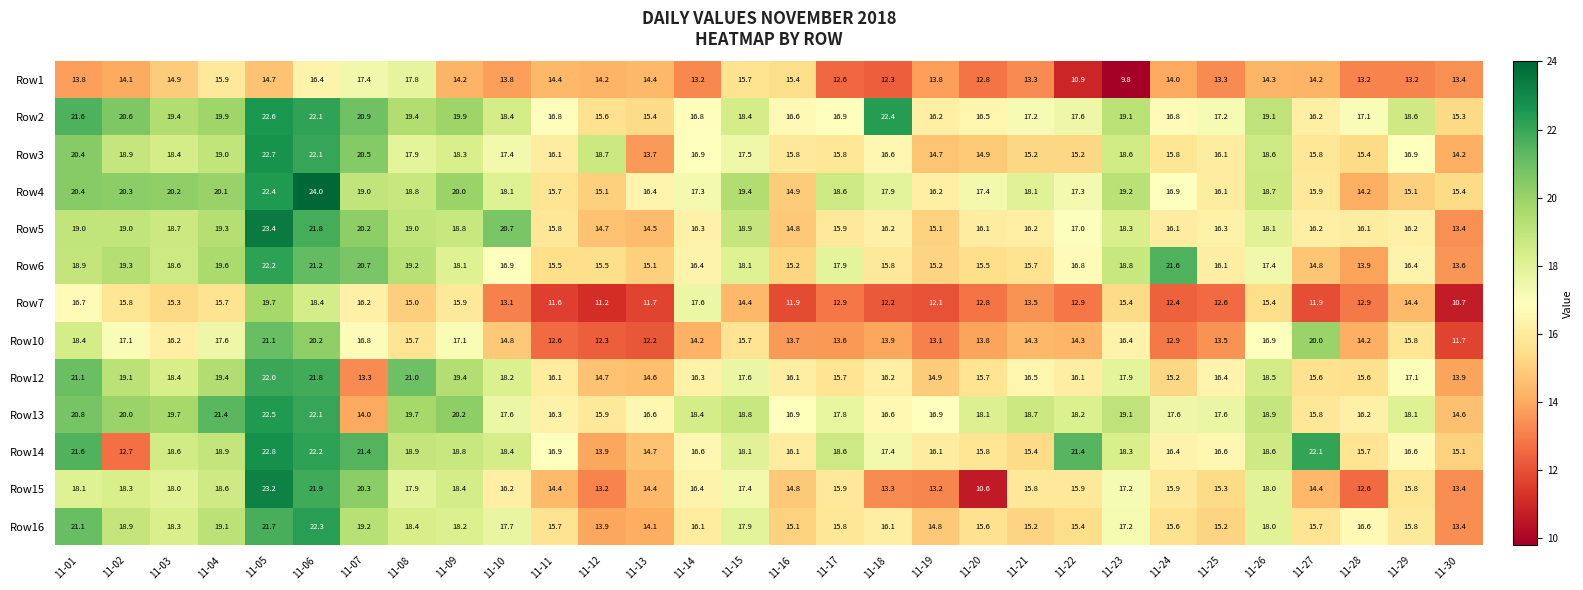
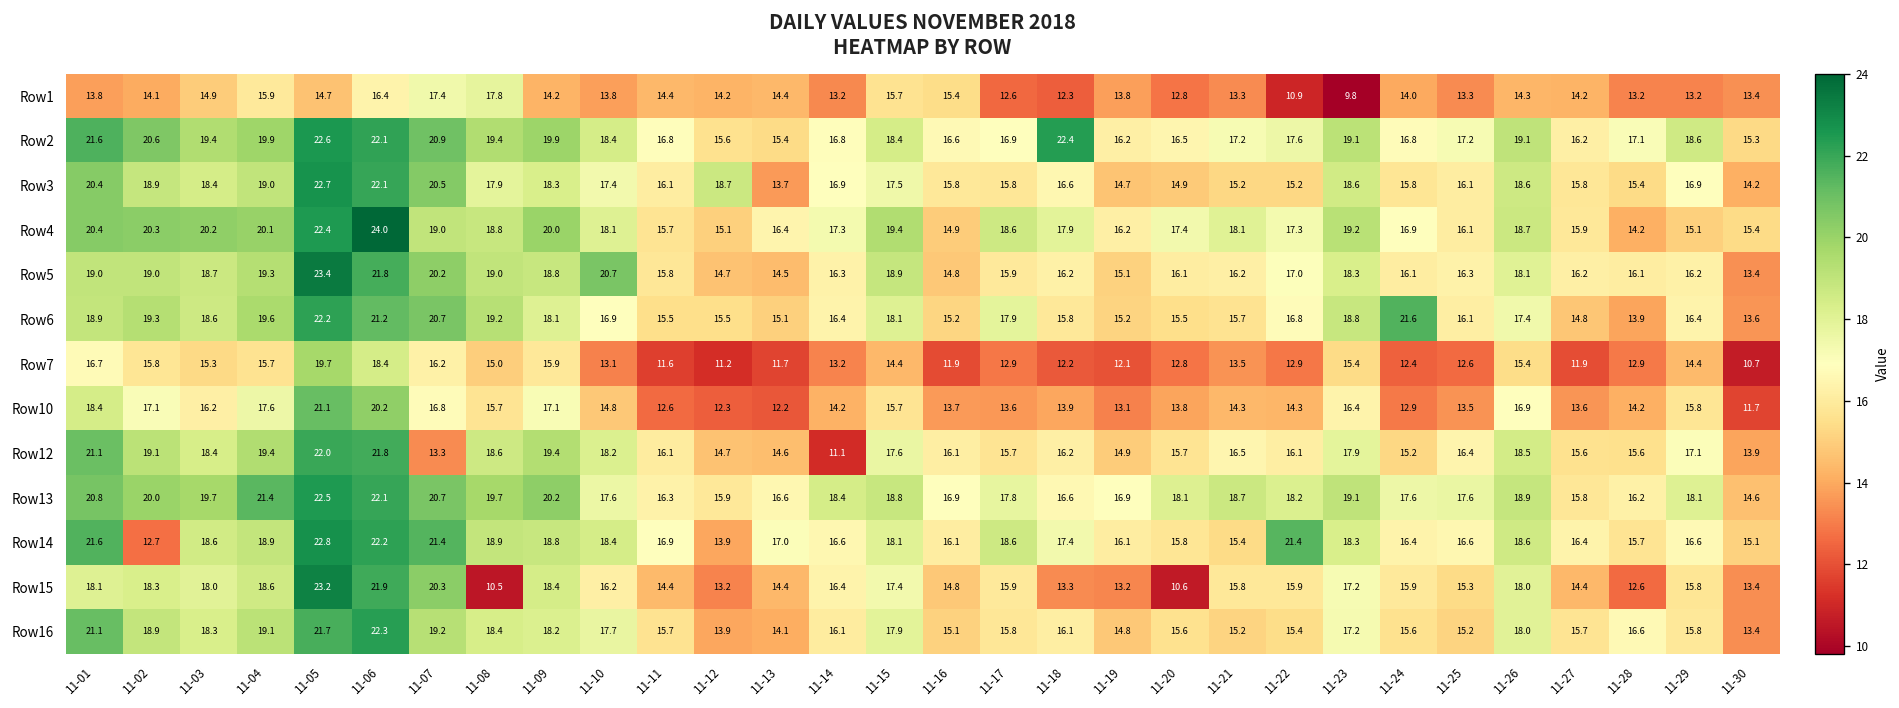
  {
    "Row7": {
      "11-01": 16.7,
      "11-02": 15.8,
      "11-03": 15.3,
      "11-04": 15.7,
      "11-05": 19.7,
      "11-06": 18.4,
      "11-07": 16.2,
      "11-08": 15.0,
      "11-09": 15.9,
      "11-10": 13.1,
      "11-11": 11.6,
      "11-12": 11.2,
      "11-13": 11.7,
-     "11-14": 17.6,
+     "11-14": 13.2,
      "11-15": 14.4,
      "11-16": 11.9,
      "11-17": 12.9,
      "11-18": 12.2,
      "11-19": 12.1,
      "11-20": 12.8,
      "11-21": 13.5,
      "11-22": 12.9,
      "11-23": 15.4,
      "11-24": 12.4,
      "11-25": 12.6,
      "11-26": 15.4,
      "11-27": 11.9,
      "11-28": 12.9,
      "11-29": 14.4,
      "11-30": 10.7
    },
    "Row10": {
      "11-01": 18.4,
      "11-02": 17.1,
      "11-03": 16.2,
      "11-04": 17.6,
      "11-05": 21.1,
      "11-06": 20.2,
      "11-07": 16.8,
      "11-08": 15.7,
      "11-09": 17.1,
      "11-10": 14.8,
      "11-11": 12.6,
      "11-12": 12.3,
      "11-13": 12.2,
      "11-14": 14.2,
      "11-15": 15.7,
      "11-16": 13.7,
      "11-17": 13.6,
      "11-18": 13.9,
      "11-19": 13.1,
      "11-20": 13.8,
      "11-21": 14.3,
      "11-22": 14.3,
      "11-23": 16.4,
      "11-24": 12.9,
      "11-25": 13.5,
      "11-26": 16.9,
-     "11-27": 20.0,
+     "11-27": 13.6,
      "11-28": 14.2,
      "11-29": 15.8,
      "11-30": 11.7
    },
    "Row12": {
      "11-01": 21.1,
      "11-02": 19.1,
      "11-03": 18.4,
      "11-04": 19.4,
      "11-05": 22.0,
      "11-06": 21.8,
      "11-07": 13.3,
-     "11-08": 21.0,
+     "11-08": 18.6,
      "11-09": 19.4,
      "11-10": 18.2,
      "11-11": 16.1,
      "11-12": 14.7,
      "11-13": 14.6,
-     "11-14": 16.3,
+     "11-14": 11.1,
      "11-15": 17.6,
      "11-16": 16.1,
      "11-17": 15.7,
      "11-18": 16.2,
      "11-19": 14.9,
      "11-20": 15.7,
      "11-21": 16.5,
      "11-22": 16.1,
      "11-23": 17.9,
      "11-24": 15.2,
      "11-25": 16.4,
      "11-26": 18.5,
      "11-27": 15.6,
      "11-28": 15.6,
      "11-29": 17.1,
      "11-30": 13.9
    },
    "Row13": {
      "11-01": 20.8,
      "11-02": 20.0,
      "11-03": 19.7,
      "11-04": 21.4,
      "11-05": 22.5,
      "11-06": 22.1,
-     "11-07": 14.0,
+     "11-07": 20.7,
      "11-08": 19.7,
      "11-09": 20.2,
      "11-10": 17.6,
      "11-11": 16.3,
      "11-12": 15.9,
      "11-13": 16.6,
      "11-14": 18.4,
      "11-15": 18.8,
      "11-16": 16.9,
      "11-17": 17.8,
      "11-18": 16.6,
      "11-19": 16.9,
      "11-20": 18.1,
      "11-21": 18.7,
      "11-22": 18.2,
      "11-23": 19.1,
      "11-24": 17.6,
      "11-25": 17.6,
      "11-26": 18.9,
      "11-27": 15.8,
      "11-28": 16.2,
      "11-29": 18.1,
      "11-30": 14.6
    },
    "Row14": {
      "11-01": 21.6,
      "11-02": 12.7,
      "11-03": 18.6,
      "11-04": 18.9,
      "11-05": 22.8,
      "11-06": 22.2,
      "11-07": 21.4,
      "11-08": 18.9,
      "11-09": 18.8,
      "11-10": 18.4,
      "11-11": 16.9,
      "11-12": 13.9,
-     "11-13": 14.7,
+     "11-13": 17.0,
      "11-14": 16.6,
      "11-15": 18.1,
      "11-16": 16.1,
      "11-17": 18.6,
      "11-18": 17.4,
      "11-19": 16.1,
      "11-20": 15.8,
      "11-21": 15.4,
      "11-22": 21.4,
      "11-23": 18.3,
      "11-24": 16.4,
      "11-25": 16.6,
      "11-26": 18.6,
-     "11-27": 22.1,
+     "11-27": 16.4,
      "11-28": 15.7,
      "11-29": 16.6,
      "11-30": 15.1
    },
    "Row15": {
      "11-01": 18.1,
      "11-02": 18.3,
      "11-03": 18.0,
      "11-04": 18.6,
      "11-05": 23.2,
      "11-06": 21.9,
      "11-07": 20.3,
-     "11-08": 17.9,
+     "11-08": 10.5,
      "11-09": 18.4,
      "11-10": 16.2,
      "11-11": 14.4,
      "11-12": 13.2,
      "11-13": 14.4,
      "11-14": 16.4,
      "11-15": 17.4,
      "11-16": 14.8,
      "11-17": 15.9,
      "11-18": 13.3,
      "11-19": 13.2,
      "11-20": 10.6,
      "11-21": 15.8,
      "11-22": 15.9,
      "11-23": 17.2,
      "11-24": 15.9,
      "11-25": 15.3,
      "11-26": 18.0,
      "11-27": 14.4,
      "11-28": 12.6,
      "11-29": 15.8,
      "11-30": 13.4
    }
  }
